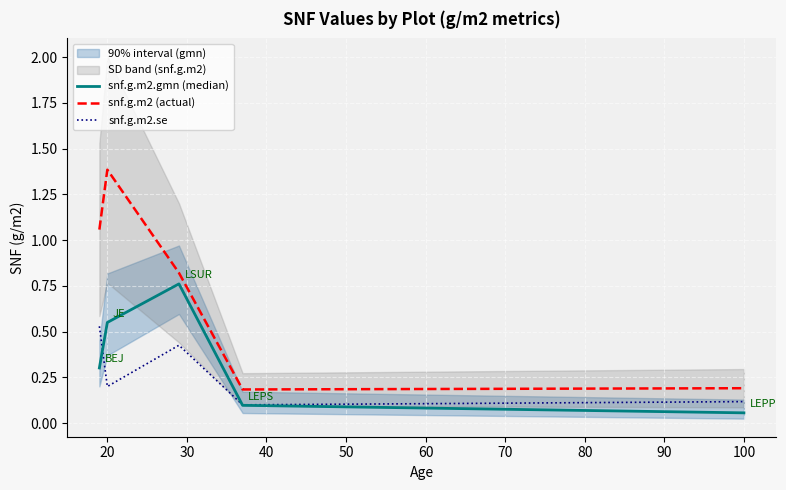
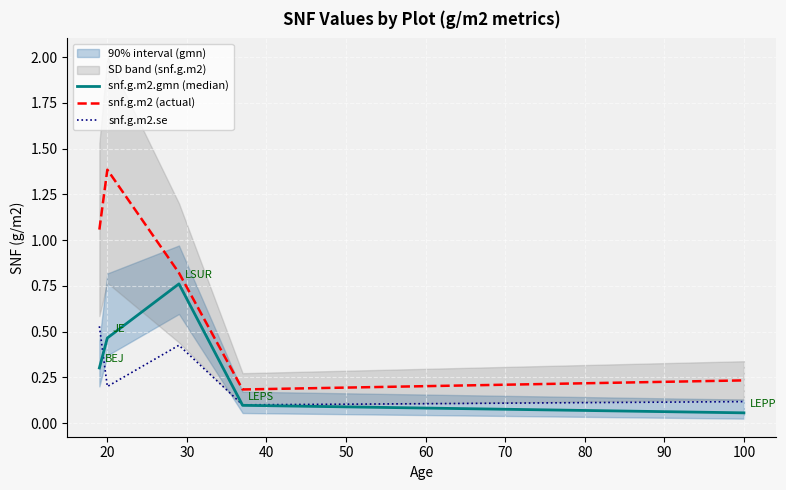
  {
    "snf.g.m2.gmn (median)": {
-     "20": 0.55,
+     "20": 0.46,
      "100": 0.06
    },
    "snf.g.m2 (actual)": {
      "20": 1.38,
-     "100": 0.19
+     "100": 0.23
    },
    "snf.g.m2.se": {
      "20": 0.20
    }
  }
